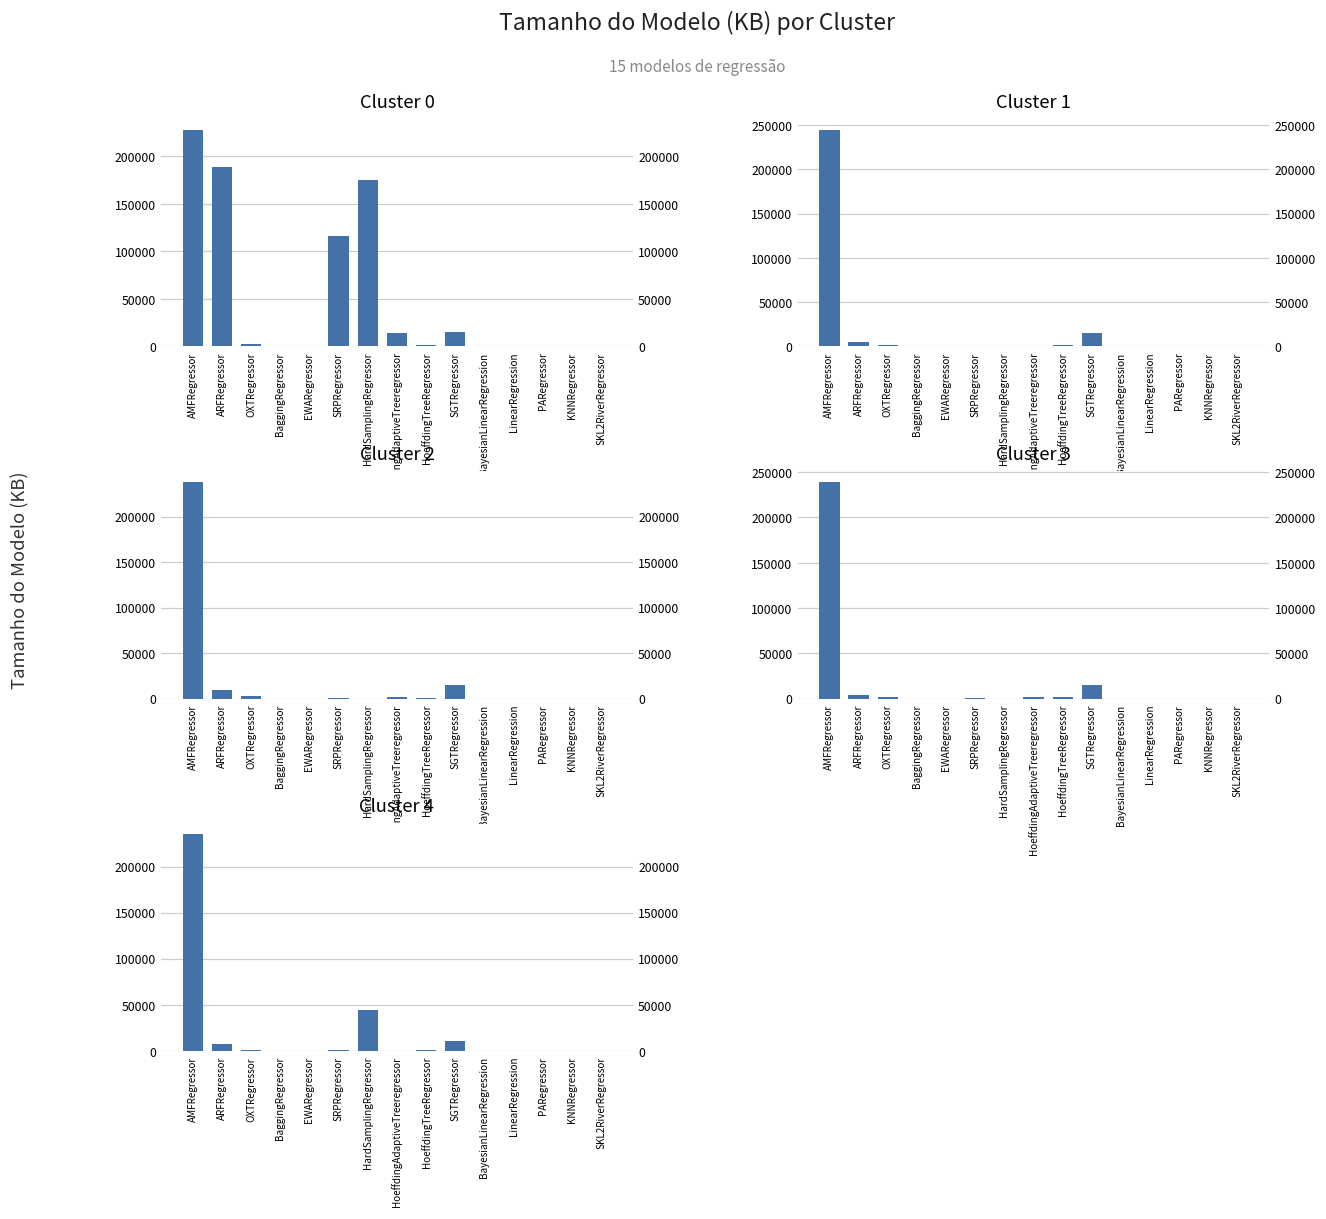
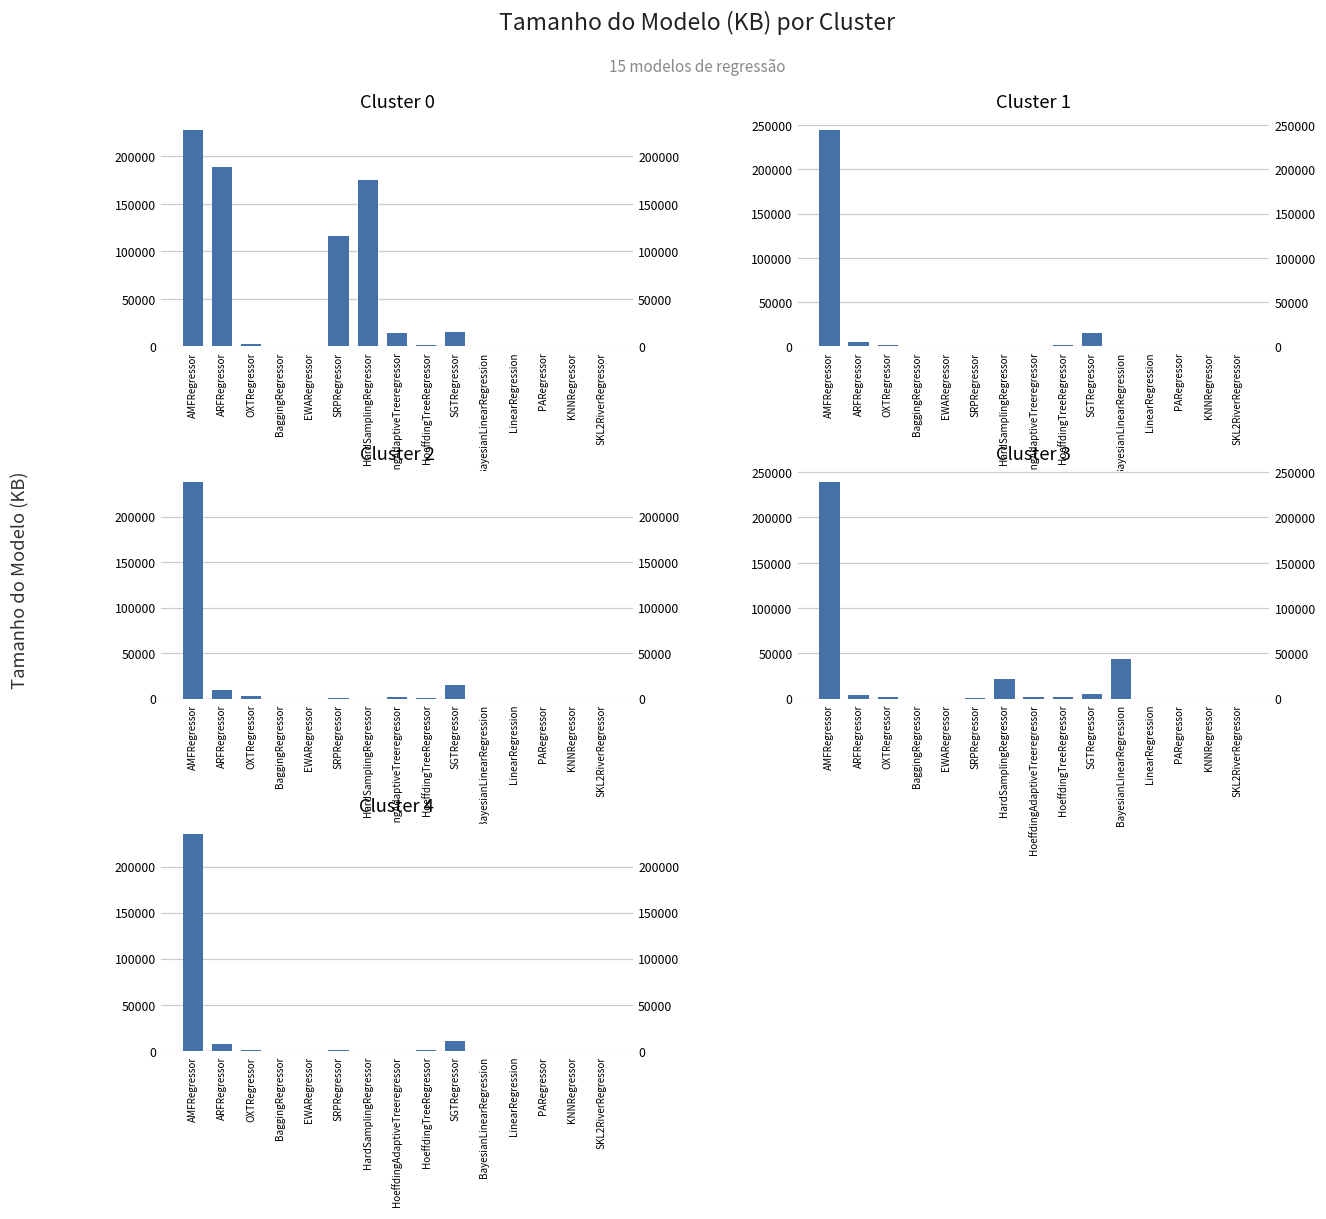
  {
    "Cluster 0": {
      "AMFRegressor": 230000,
      "ARFRegressor": 190000,
      "SRPRegressor": 120000,
      "HardSamplingRegressor": 180000,
      "HoeffdingAdaptiveTreeregressor": 10000,
      "SGTRegressor": 10000
    },
    "Cluster 1": {
      "AMFRegressor": 240000,
      "ARFRegressor": 10000,
      "SGTRegressor": 10000
    },
    "Cluster 2": {
      "AMFRegressor": 240000,
      "ARFRegressor": 10000,
      "SGTRegressor": 10000
    },
    "Cluster 3": {
      "AMFRegressor": 240000,
      "ARFRegressor": 0,
-     "HardSamplingRegressor": 0,
-     "SGTRegressor": 10000,
-     "BayesianLinearRegression": 0
+     "HardSamplingRegressor": 20000,
+     "SGTRegressor": 0,
+     "BayesianLinearRegression": 40000
    },
    "Cluster 4": {
      "AMFRegressor": 230000,
      "ARFRegressor": 10000,
-     "HardSamplingRegressor": 40000,
+     "HardSamplingRegressor": 0,
      "SGTRegressor": 10000
    }
  }
